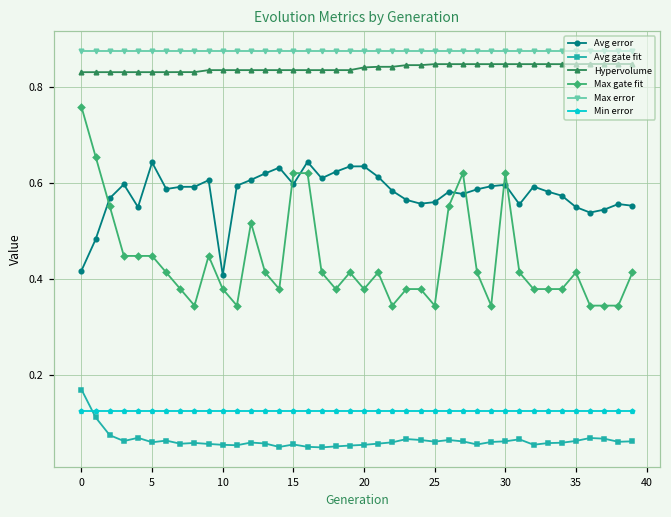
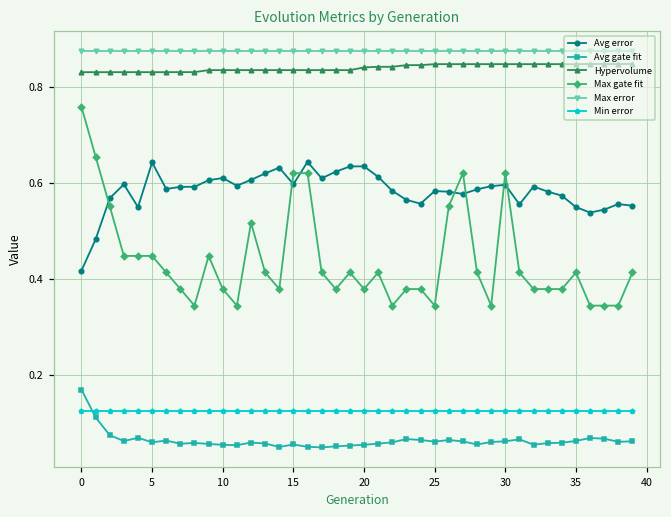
  {
    "Avg error": {
      "0": 0.42,
      "5": 0.64,
-     "10": 0.41,
+     "10": 0.61,
      "15": 0.60,
      "20": 0.63,
-     "25": 0.56,
+     "25": 0.58,
      "30": 0.60,
      "35": 0.55
    },
    "Max error": {
      "0": 0.88,
      "5": 0.88,
      "10": 0.88,
      "15": 0.88,
      "20": 0.88,
      "25": 0.88,
      "30": 0.88
    }
  }
